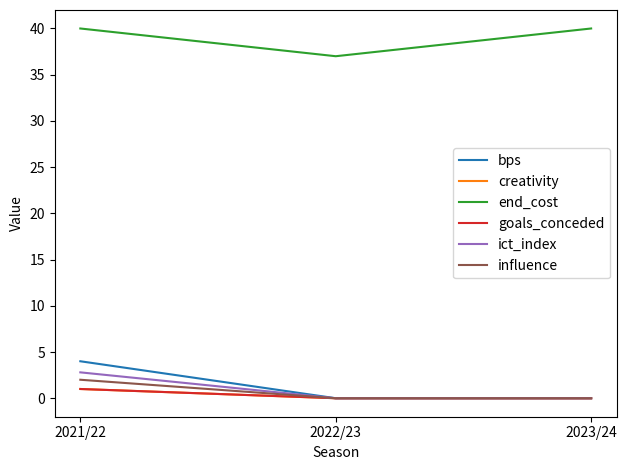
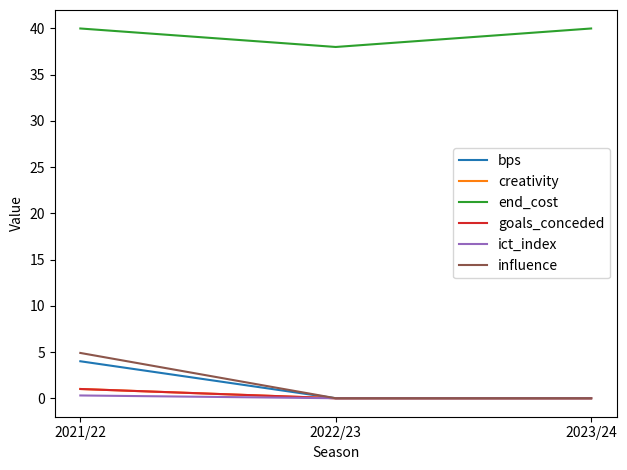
  {
    "bps": {
      "2021/22": 4
    },
    "goals_conceded": {
      "2021/22": 1
    },
    "end_cost": {
      "2021/22": 40,
-     "2022/23": 37,
+     "2022/23": 38,
      "2023/24": 40
    },
    "ict_index": {
-     "2021/22": 3
+     "2021/22": 0
    },
    "influence": {
-     "2021/22": 2
+     "2021/22": 5
    }
  }
